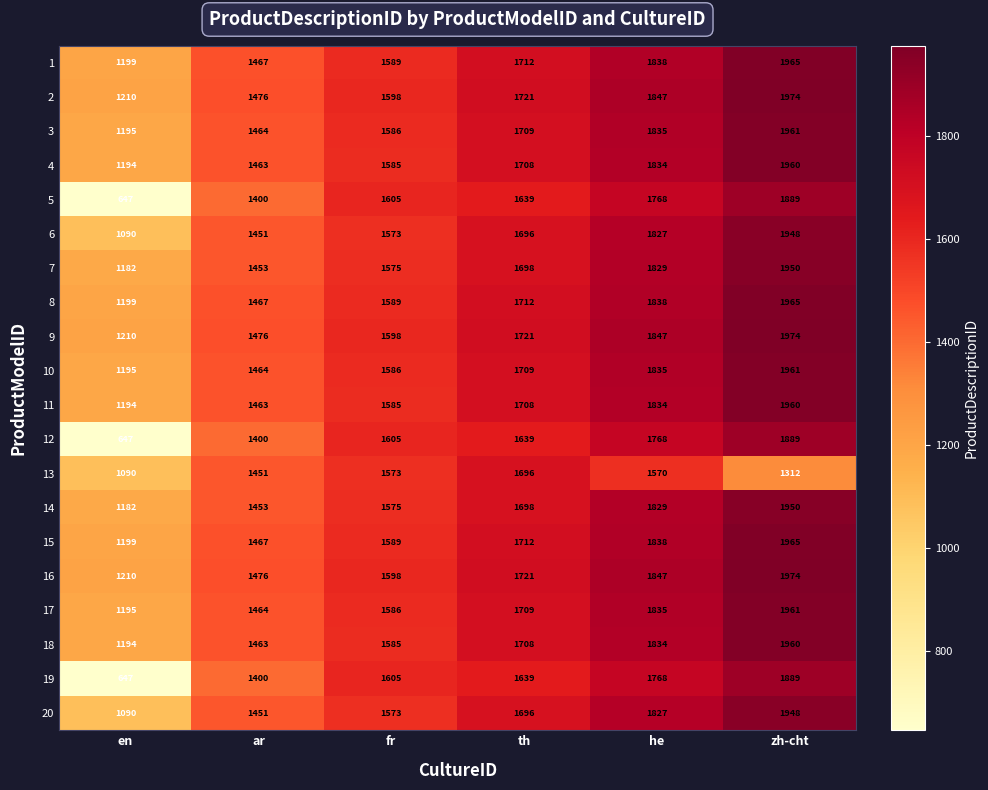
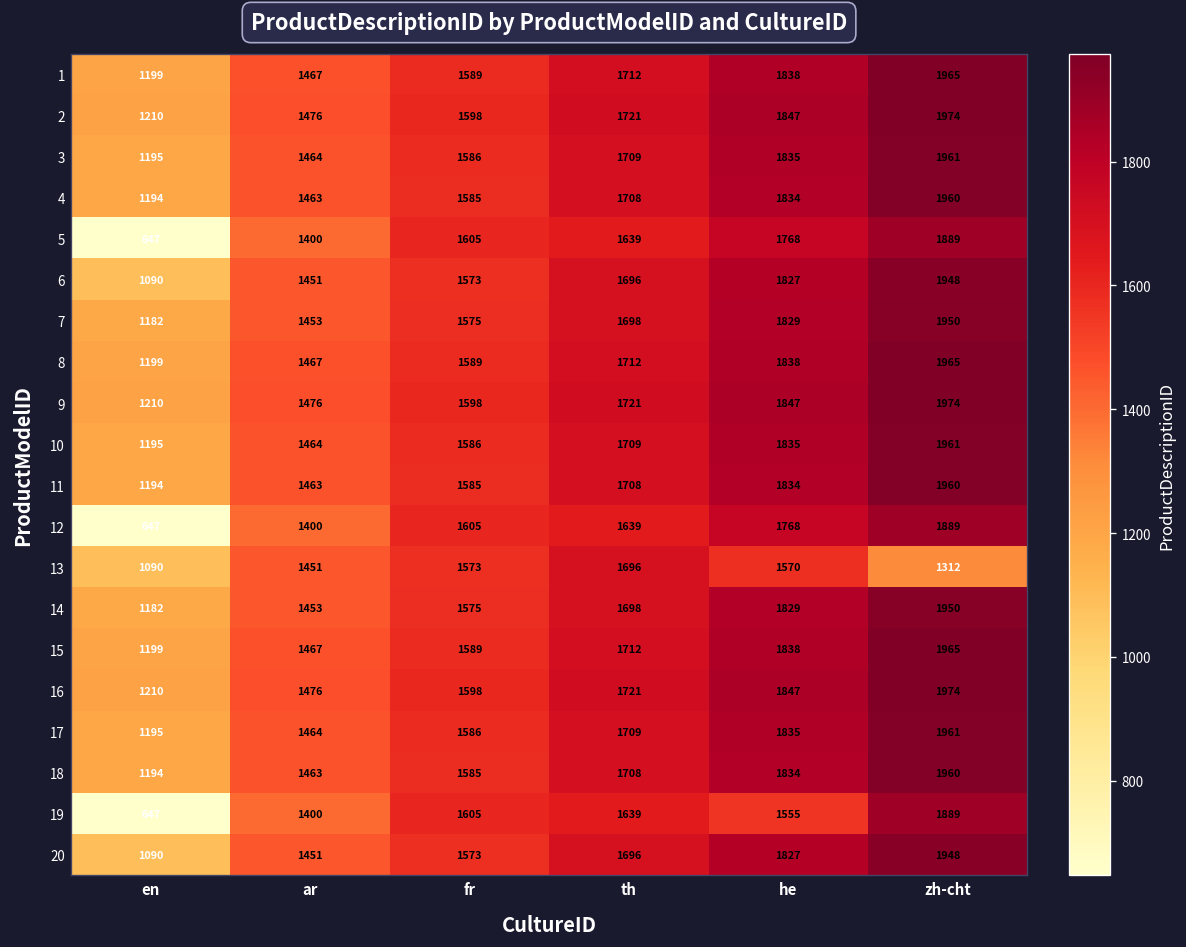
  {
    "1": {
      "en": 1199,
      "ar": 1467,
      "fr": 1589,
      "th": 1712,
      "he": 1838,
      "zh-cht": 1965
    },
    "2": {
      "en": 1210,
      "ar": 1476,
      "fr": 1598,
      "th": 1721,
      "he": 1847,
      "zh-cht": 1974
    },
    "3": {
      "en": 1195,
      "ar": 1464,
      "fr": 1586,
      "th": 1709,
      "he": 1835,
      "zh-cht": 1961
    },
    "4": {
      "en": 1194,
      "ar": 1463,
      "fr": 1585,
      "th": 1708,
      "he": 1834,
      "zh-cht": 1960
    },
    "5": {
      "en": 647,
      "ar": 1400,
      "fr": 1605,
      "th": 1639,
      "he": 1768,
      "zh-cht": 1889
    },
    "6": {
      "en": 1090,
      "ar": 1451,
      "fr": 1573,
      "th": 1696,
      "he": 1827,
      "zh-cht": 1948
    },
    "7": {
      "en": 1182,
      "ar": 1453,
      "fr": 1575,
      "th": 1698,
      "he": 1829,
      "zh-cht": 1950
    },
    "8": {
      "en": 1199,
      "ar": 1467,
      "fr": 1589,
      "th": 1712,
      "he": 1838,
      "zh-cht": 1965
    },
    "9": {
      "en": 1210,
      "ar": 1476,
      "fr": 1598,
      "th": 1721,
      "he": 1847,
      "zh-cht": 1974
    },
    "10": {
      "en": 1195,
      "ar": 1464,
      "fr": 1586,
      "th": 1709,
      "he": 1835,
      "zh-cht": 1961
    },
    "11": {
      "en": 1194,
      "ar": 1463,
      "fr": 1585,
      "th": 1708,
      "he": 1834,
      "zh-cht": 1960
    },
    "12": {
      "en": 647,
      "ar": 1400,
      "fr": 1605,
      "th": 1639,
      "he": 1768,
      "zh-cht": 1889
    },
    "13": {
      "en": 1090,
      "ar": 1451,
      "fr": 1573,
      "th": 1696,
      "he": 1570,
      "zh-cht": 1312
    },
    "14": {
      "en": 1182,
      "ar": 1453,
      "fr": 1575,
      "th": 1698,
      "he": 1829,
      "zh-cht": 1950
    },
    "15": {
      "en": 1199,
      "ar": 1467,
      "fr": 1589,
      "th": 1712,
      "he": 1838,
      "zh-cht": 1965
    },
    "16": {
      "en": 1210,
      "ar": 1476,
      "fr": 1598,
      "th": 1721,
      "he": 1847,
      "zh-cht": 1974
    },
    "17": {
      "en": 1195,
      "ar": 1464,
      "fr": 1586,
      "th": 1709,
      "he": 1835,
      "zh-cht": 1961
    },
    "18": {
      "en": 1194,
      "ar": 1463,
      "fr": 1585,
      "th": 1708,
      "he": 1834,
      "zh-cht": 1960
    },
    "19": {
      "en": 647,
      "ar": 1400,
      "fr": 1605,
      "th": 1639,
-     "he": 1768,
+     "he": 1555,
      "zh-cht": 1889
    },
    "20": {
      "en": 1090,
      "ar": 1451,
      "fr": 1573,
      "th": 1696,
      "he": 1827,
      "zh-cht": 1948
    }
  }
